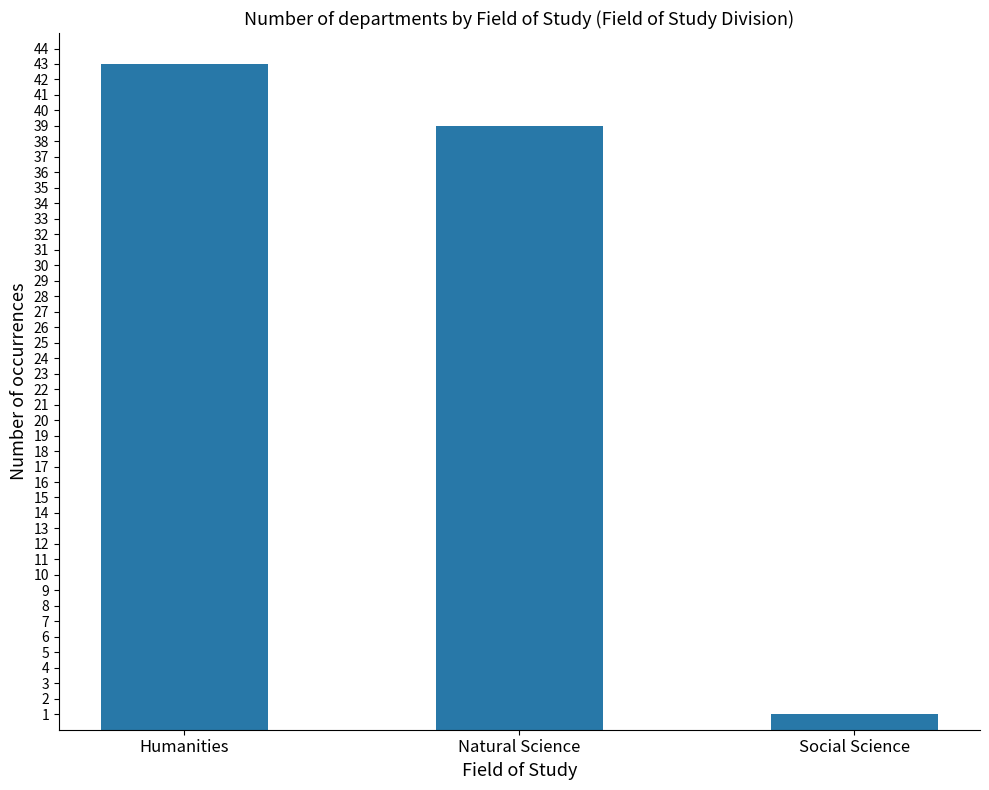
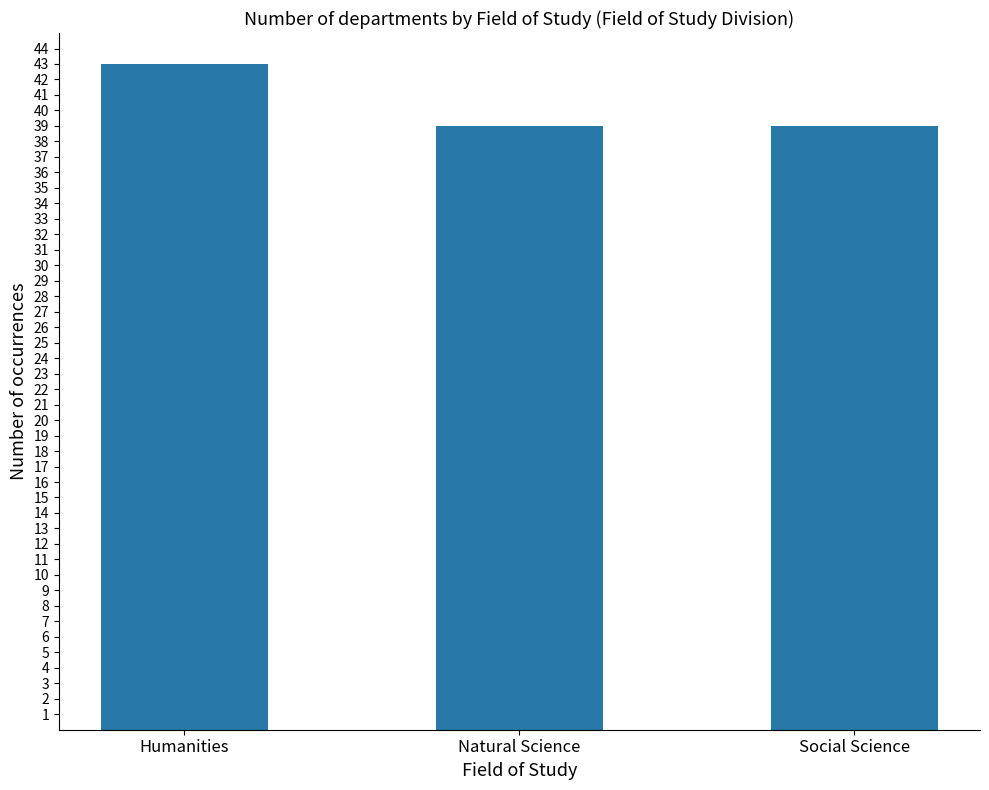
  {
    "Humanities": 43,
    "Natural Science": 39,
-   "Social Science": 1
+   "Social Science": 39
  }
